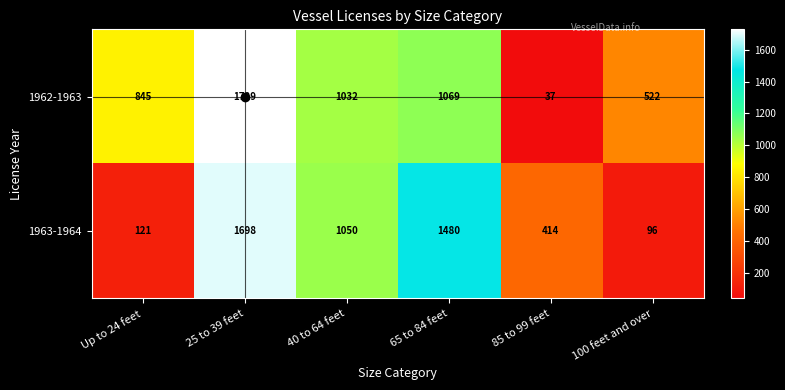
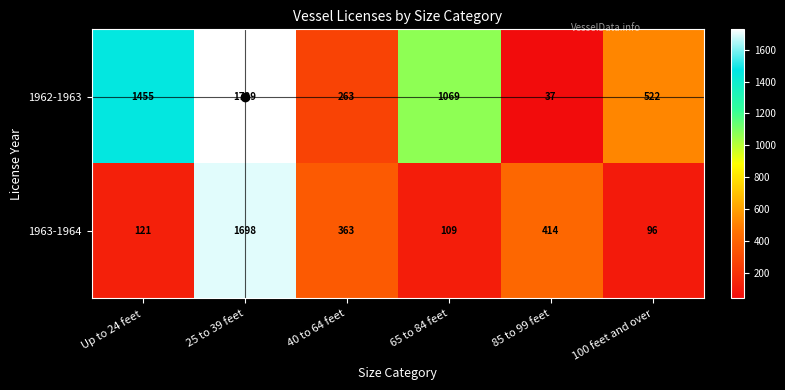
  {
    "1962-1963": {
-     "Up to 24 feet": 845,
-     "40 to 64 feet": 1032,
+     "Up to 24 feet": 1455,
+     "40 to 64 feet": 263,
      "65 to 84 feet": 1069,
      "85 to 99 feet": 37,
      "100 feet and over": 522
    },
    "1963-1964": {
      "Up to 24 feet": 121,
      "25 to 39 feet": 1698,
-     "40 to 64 feet": 1050,
-     "65 to 84 feet": 1480,
+     "40 to 64 feet": 363,
+     "65 to 84 feet": 109,
      "85 to 99 feet": 414,
      "100 feet and over": 96
    }
  }
